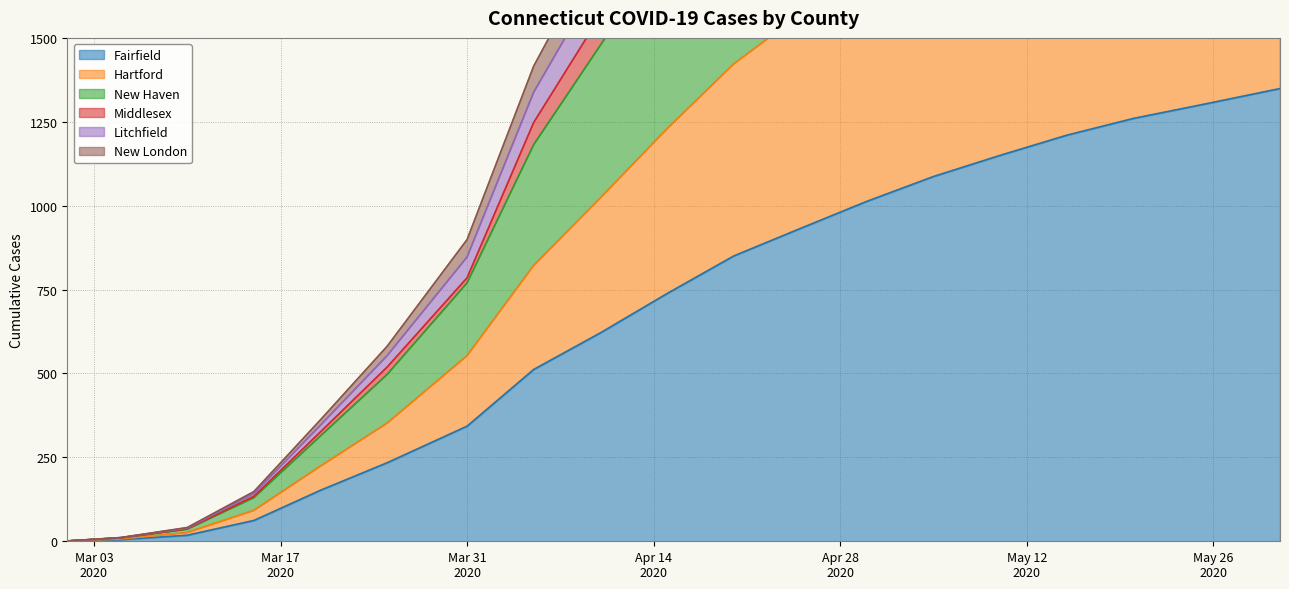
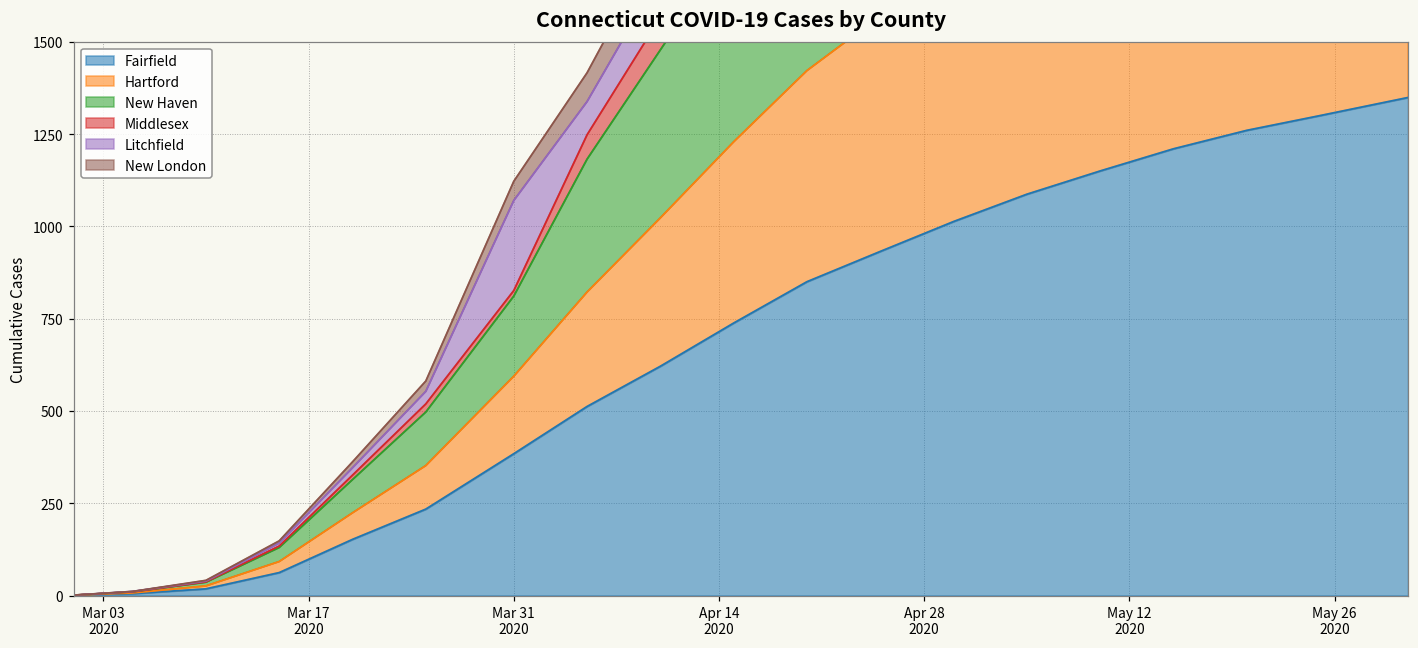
  {
    "Fairfield": {
-     "Mar 31 2020": 340
+     "Mar 31 2020": 380
    },
    "Hartford": {
      "Mar 31 2020": 210
    },
    "New Haven": {
      "Mar 31 2020": 220
    },
    "Middlesex": {
      "Mar 31 2020": 20
    },
    "Litchfield": {
-     "Mar 31 2020": 60
+     "Mar 31 2020": 240
    },
    "New London": {
      "Mar 31 2020": 50
    }
  }
